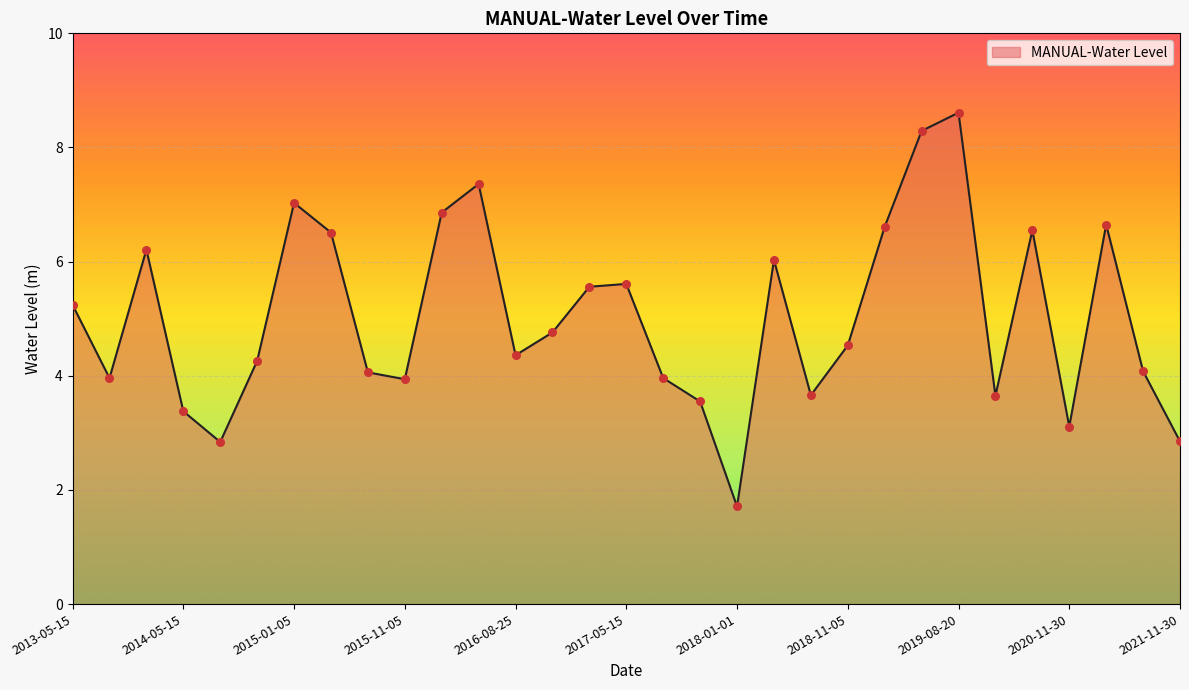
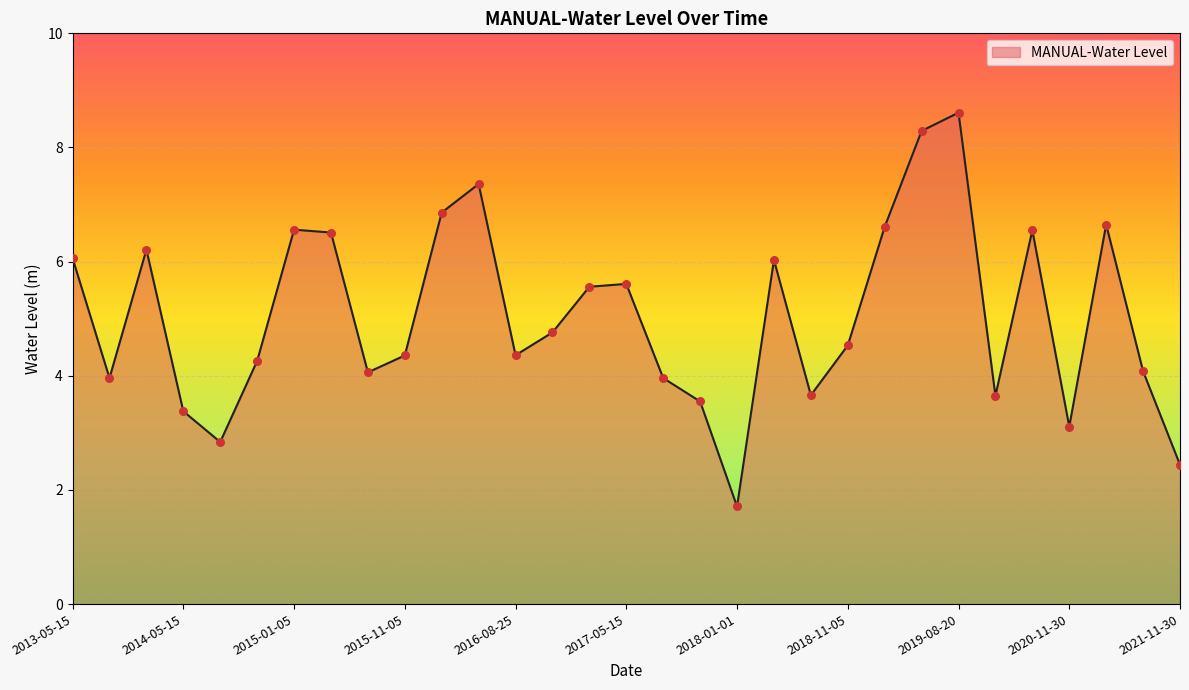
  {
-   "2013-05-15": 5.2,
+   "2013-05-15": 6.1,
    "2014-05-15": 3.4,
-   "2015-01-05": 7.0,
-   "2015-11-05": 3.9,
+   "2015-01-05": 6.6,
+   "2015-11-05": 4.4,
    "2016-08-25": 4.4,
    "2017-05-15": 5.6,
    "2018-01-01": 1.7,
    "2018-11-05": 4.5,
    "2019-08-20": 8.6,
    "2020-11-30": 3.1,
-   "2021-11-30": 2.8
+   "2021-11-30": 2.4
  }
